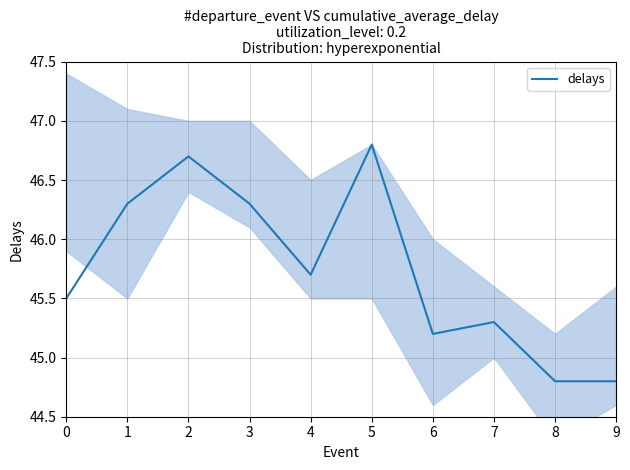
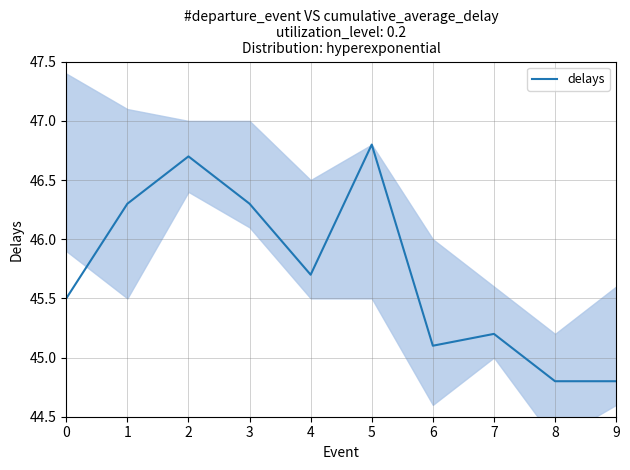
  {
    "delays": {
      "0": 45.5,
      "1": 46.3,
      "2": 46.7,
      "3": 46.3,
      "4": 45.7,
-     "6": 45.2,
-     "7": 45.3,
+     "6": 45.1,
+     "7": 45.2,
      "8": 44.8,
      "9": 44.8
    }
  }
